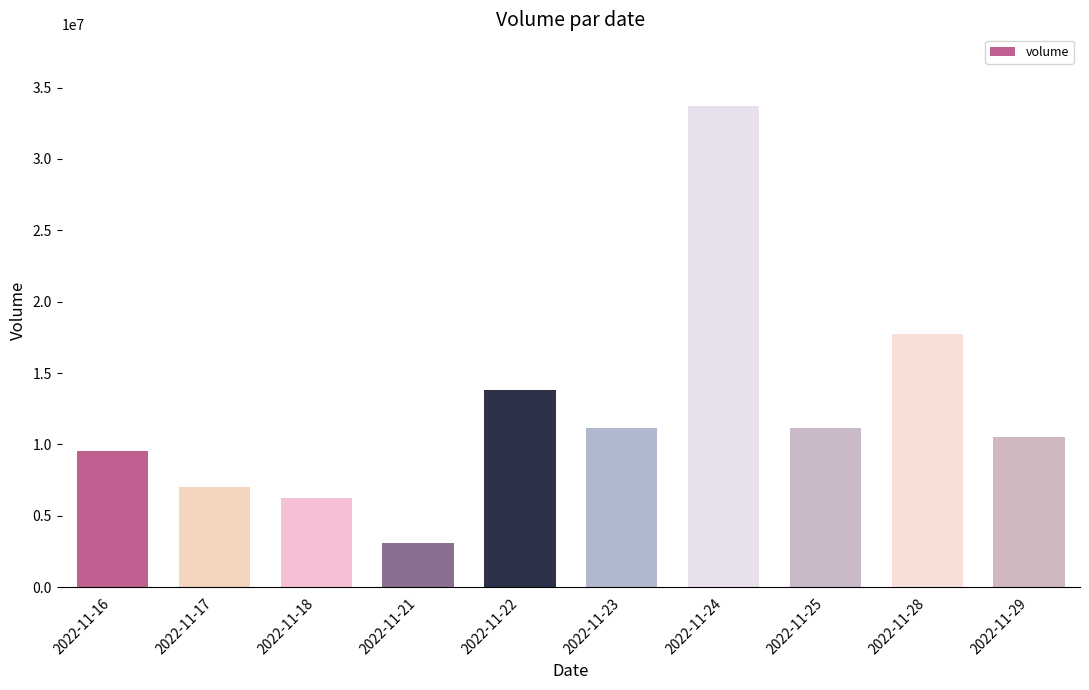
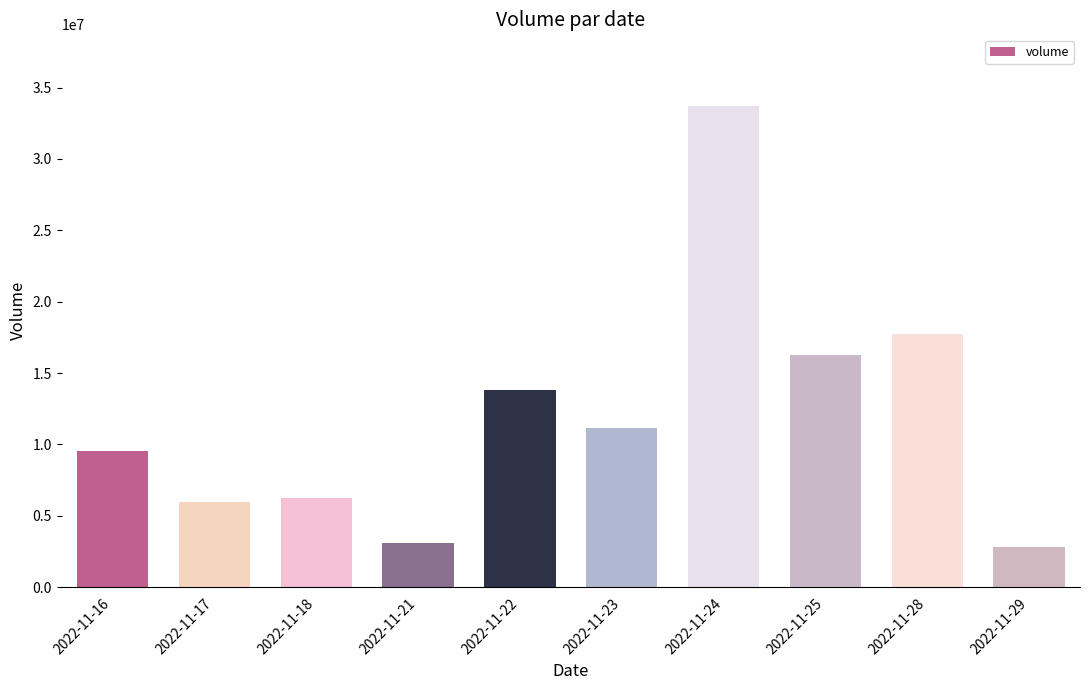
  {
    "2022-11-16": 9600000,
-   "2022-11-17": 7000000,
+   "2022-11-17": 6000000,
    "2022-11-18": 6300000,
    "2022-11-21": 3100000,
    "2022-11-22": 13800000,
    "2022-11-23": 11200000,
    "2022-11-24": 33700000,
-   "2022-11-25": 11100000,
+   "2022-11-25": 16300000,
    "2022-11-28": 17800000,
-   "2022-11-29": 10500000
+   "2022-11-29": 2800000
  }
